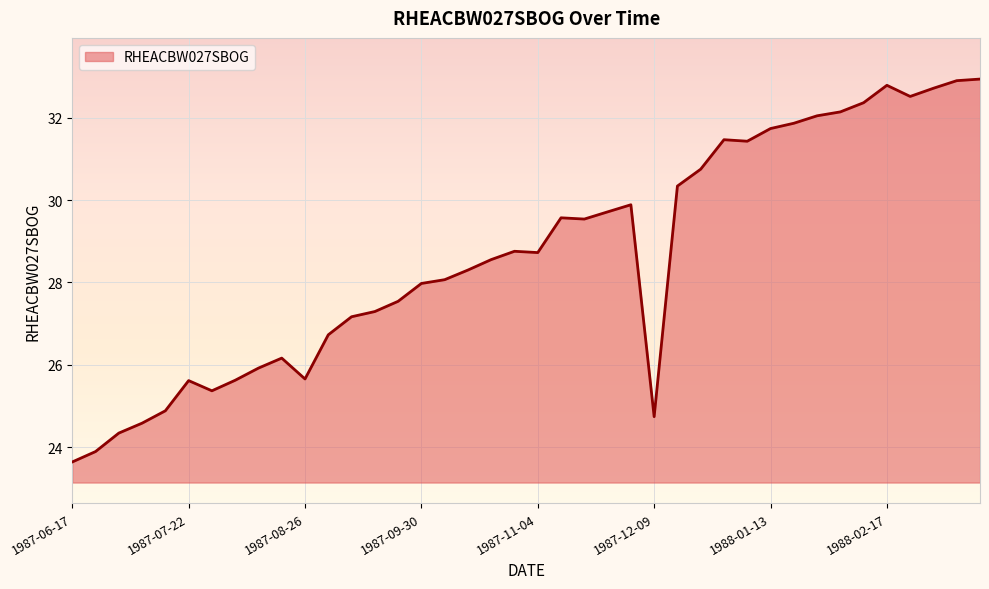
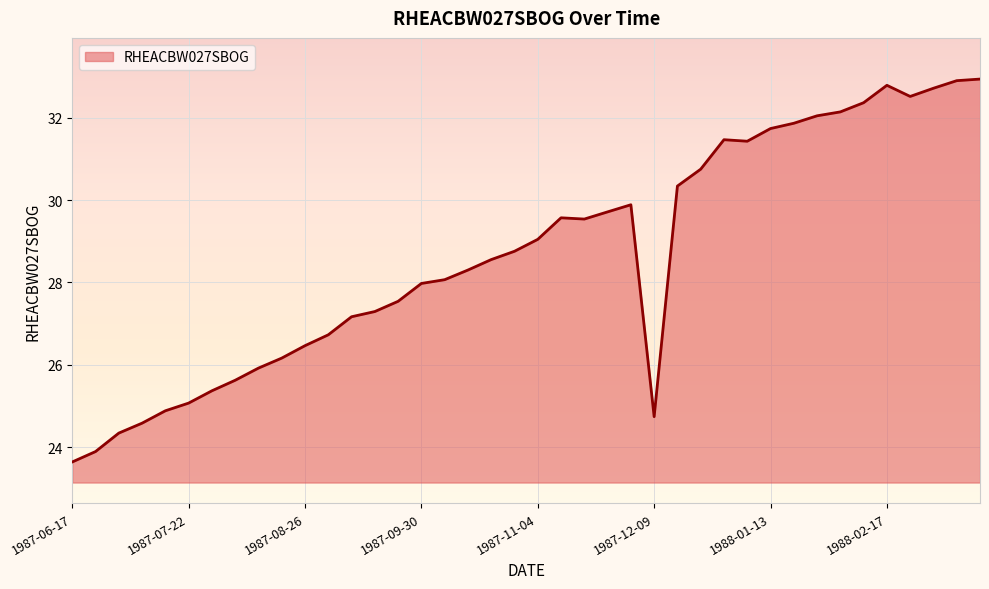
  {
    "1987-06-17": 23.6,
-   "1987-07-22": 25.6,
-   "1987-08-26": 25.7,
+   "1987-07-22": 25.1,
+   "1987-08-26": 26.5,
    "1987-09-30": 28.0,
-   "1987-11-04": 28.7,
+   "1987-11-04": 29.0,
    "1987-12-09": 24.7,
    "1988-01-13": 31.7,
    "1988-02-17": 32.8
  }
